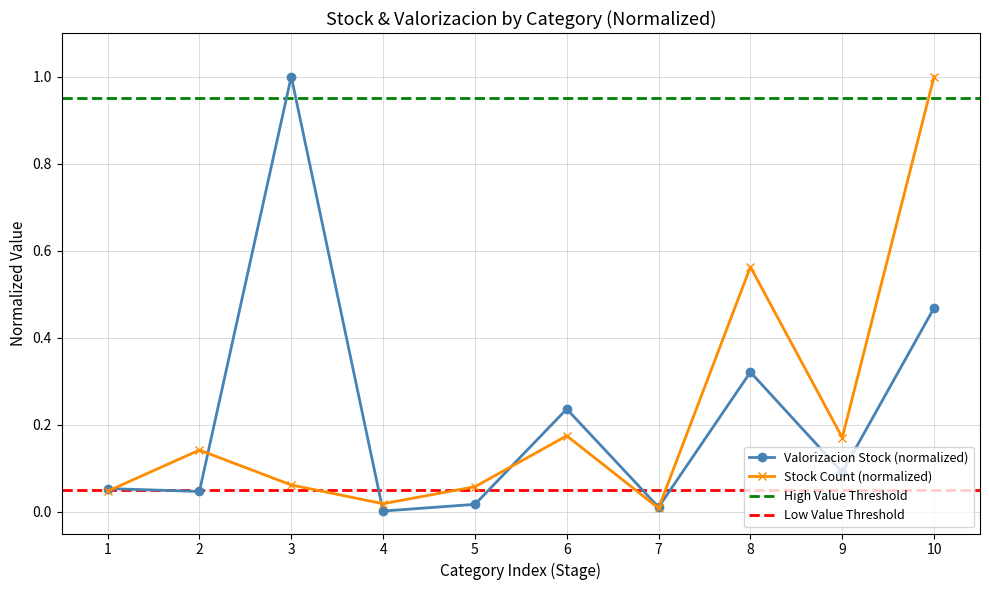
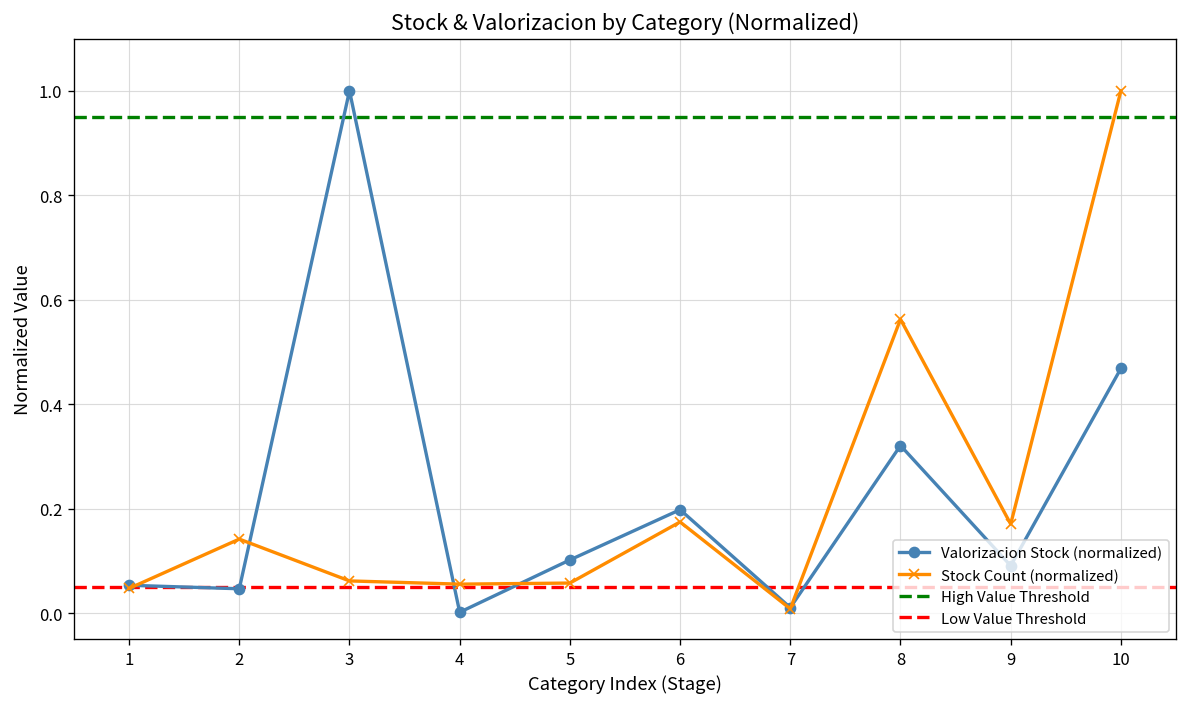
  {
    "Valorizacion Stock (normalized)": {
      "1": 0.05,
      "2": 0.05,
      "3": 1.00,
      "4": 0.00,
-     "5": 0.02,
-     "6": 0.24,
+     "5": 0.10,
+     "6": 0.20,
      "8": 0.32,
      "10": 0.47
    },
    "Stock Count (normalized)": {
      "1": 0.05,
      "2": 0.14,
      "3": 0.06,
-     "4": 0.02,
+     "4": 0.06,
      "5": 0.06,
      "6": 0.17,
      "8": 0.56,
      "9": 0.17,
      "10": 1.00
    }
  }
